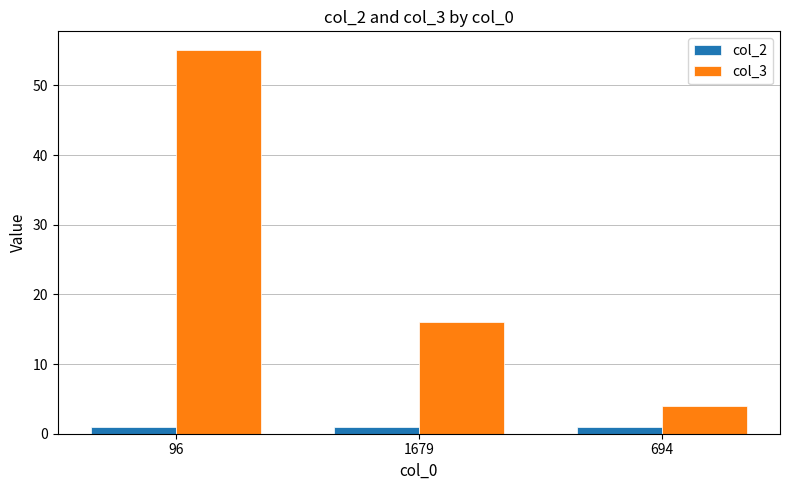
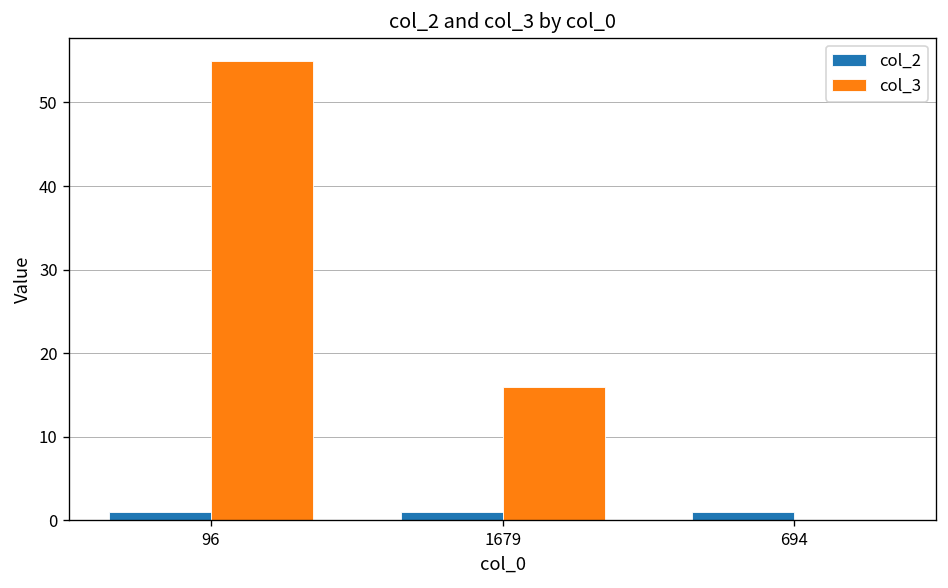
  {
    "col_2": {
      "96": 1,
      "1679": 1,
      "694": 1
    },
    "col_3": {
      "96": 55,
      "1679": 16,
-     "694": 4
+     "694": 0
    }
  }
